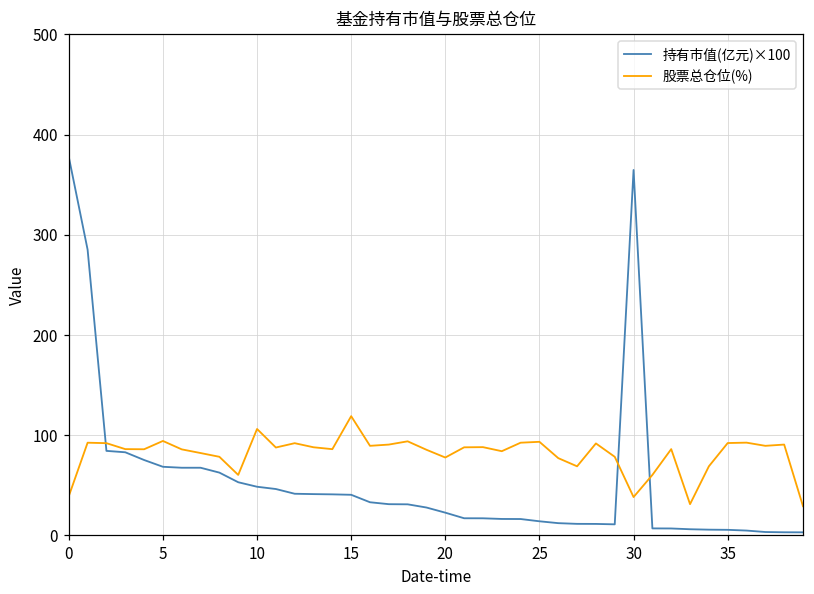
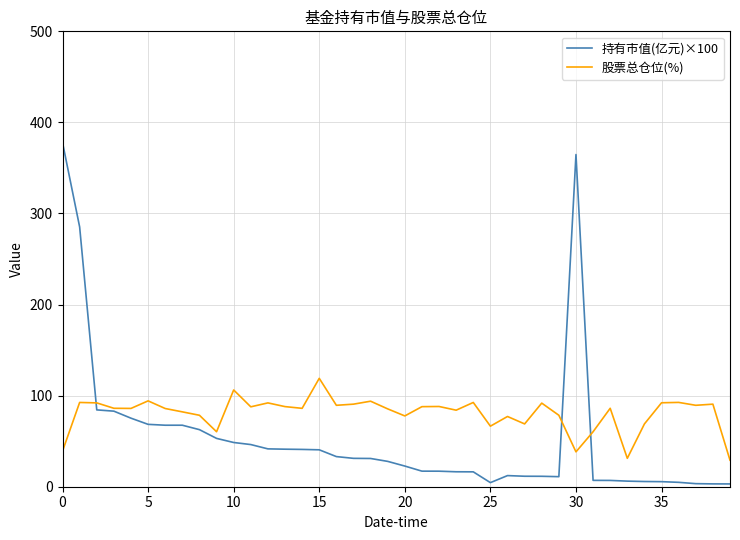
  {
    "持有市值(亿元)×100": {
      "0": 380,
      "5": 70,
      "10": 50,
      "15": 40,
      "20": 20,
-     "25": 10,
+     "25": 0,
      "30": 360,
      "35": 10
    },
    "股票总仓位(%)": {
      "0": 40,
      "5": 90,
      "10": 110,
      "15": 120,
      "20": 80,
-     "25": 90,
+     "25": 70,
      "30": 40,
      "35": 90
    }
  }
